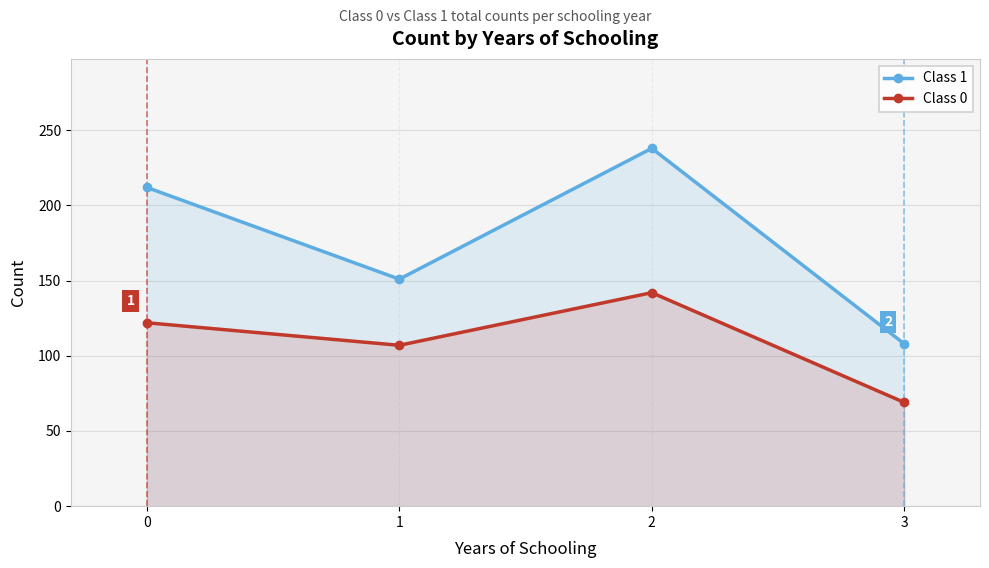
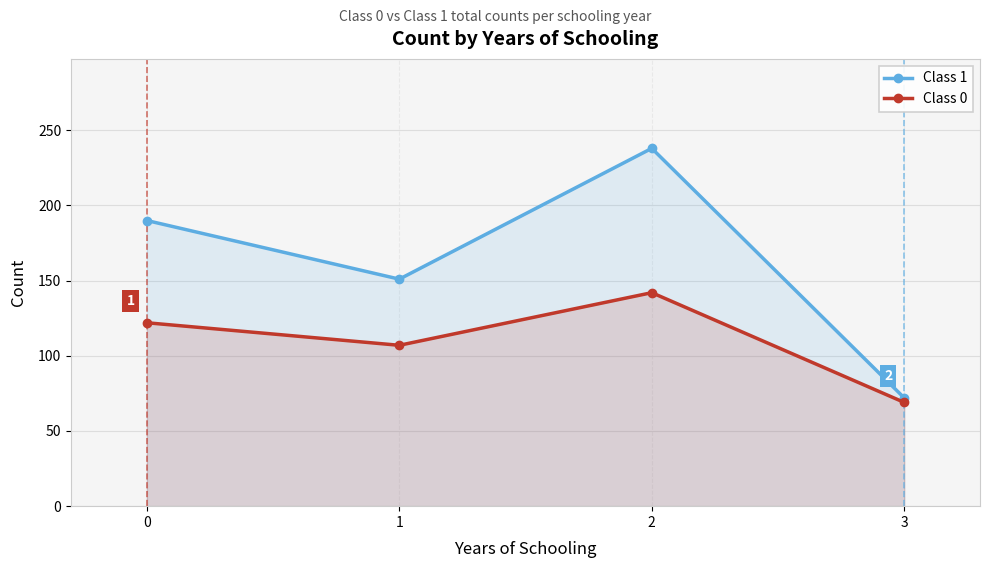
  {
    "Class 1": {
-     "0": 212,
+     "0": 190,
      "1": 151,
      "2": 238,
-     "3": 108
+     "3": 72
    },
    "Class 0": {
      "1": 107,
      "2": 142,
      "3": 69
    }
  }
